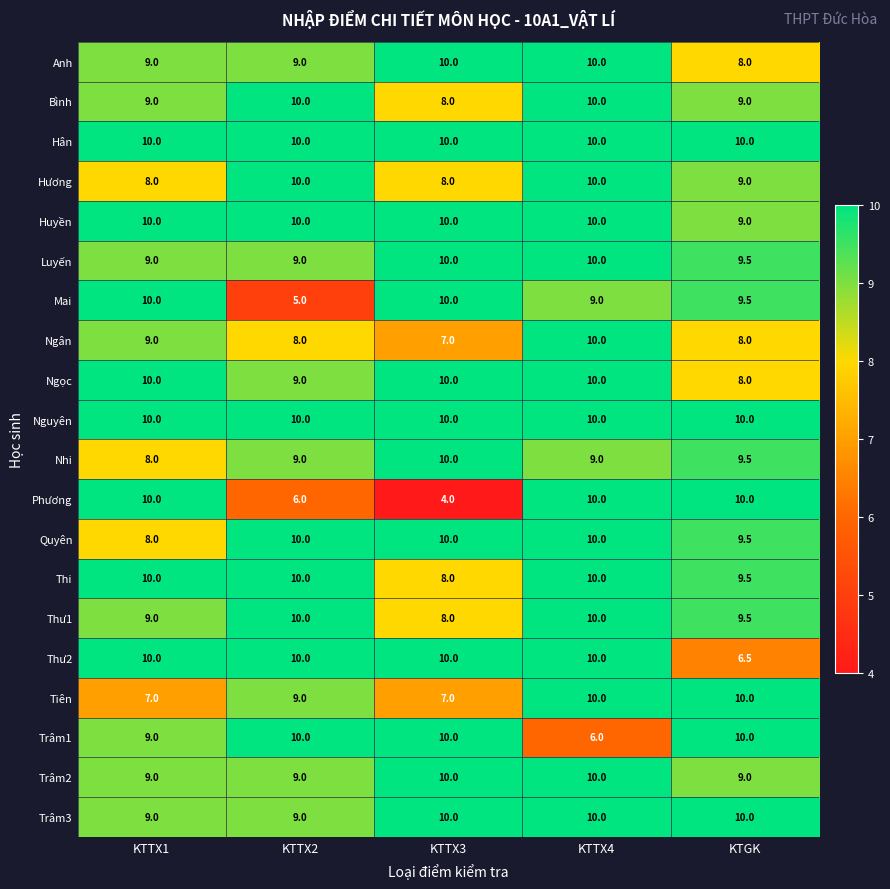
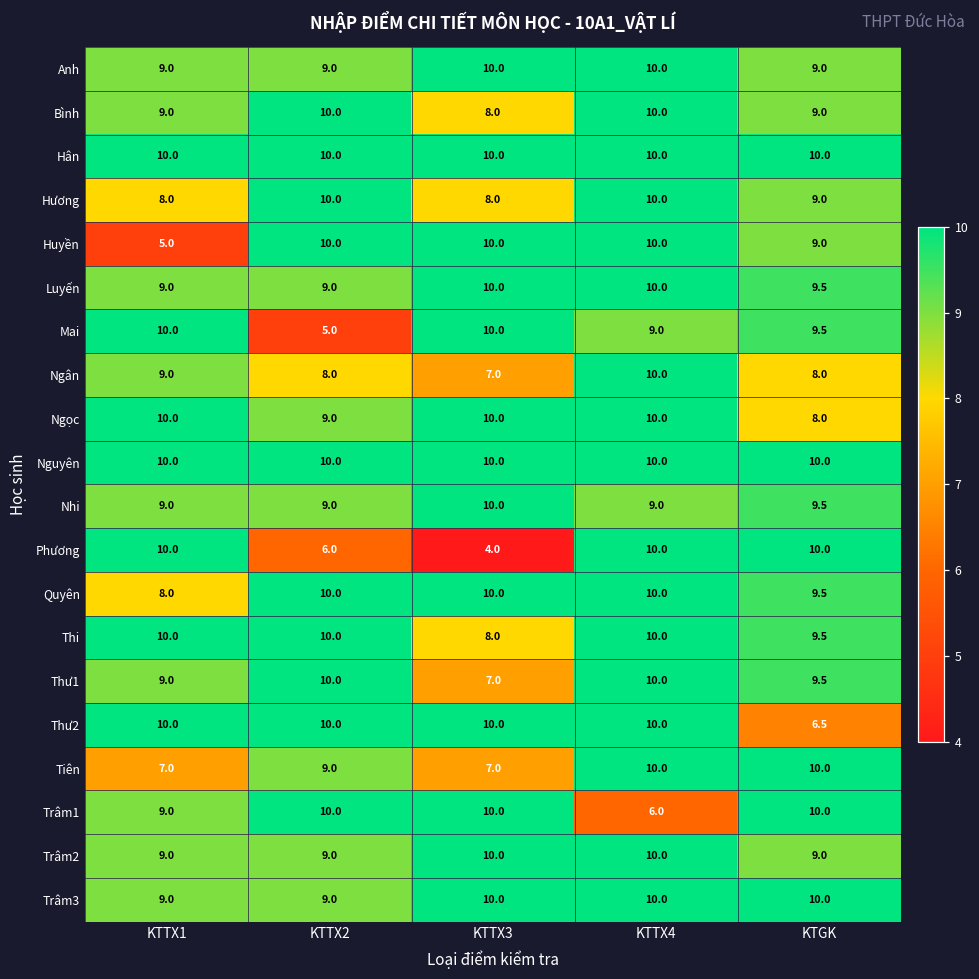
  {
    "Anh": {
      "KTTX1": 9.0,
      "KTTX2": 9.0,
      "KTTX3": 10.0,
      "KTTX4": 10.0,
-     "KTGK": 8.0
+     "KTGK": 9.0
    },
    "Bình": {
      "KTTX1": 9.0,
      "KTTX2": 10.0,
      "KTTX3": 8.0,
      "KTTX4": 10.0,
      "KTGK": 9.0
    },
    "Hân": {
      "KTTX1": 10.0,
      "KTTX2": 10.0,
      "KTTX3": 10.0,
      "KTTX4": 10.0,
      "KTGK": 10.0
    },
    "Hương": {
      "KTTX1": 8.0,
      "KTTX2": 10.0,
      "KTTX3": 8.0,
      "KTTX4": 10.0,
      "KTGK": 9.0
    },
    "Huyền": {
-     "KTTX1": 10.0,
+     "KTTX1": 5.0,
      "KTTX2": 10.0,
      "KTTX3": 10.0,
      "KTTX4": 10.0,
      "KTGK": 9.0
    },
    "Luyến": {
      "KTTX1": 9.0,
      "KTTX2": 9.0,
      "KTTX3": 10.0,
      "KTTX4": 10.0,
      "KTGK": 9.5
    },
    "Mai": {
      "KTTX1": 10.0,
      "KTTX2": 5.0,
      "KTTX3": 10.0,
      "KTTX4": 9.0,
      "KTGK": 9.5
    },
    "Ngân": {
      "KTTX1": 9.0,
      "KTTX2": 8.0,
      "KTTX3": 7.0,
      "KTTX4": 10.0,
      "KTGK": 8.0
    },
    "Ngọc": {
      "KTTX1": 10.0,
      "KTTX2": 9.0,
      "KTTX3": 10.0,
      "KTTX4": 10.0,
      "KTGK": 8.0
    },
    "Nguyên": {
      "KTTX1": 10.0,
      "KTTX2": 10.0,
      "KTTX3": 10.0,
      "KTTX4": 10.0,
      "KTGK": 10.0
    },
    "Nhi": {
-     "KTTX1": 8.0,
+     "KTTX1": 9.0,
      "KTTX2": 9.0,
      "KTTX3": 10.0,
      "KTTX4": 9.0,
      "KTGK": 9.5
    },
    "Phương": {
      "KTTX1": 10.0,
      "KTTX2": 6.0,
      "KTTX3": 4.0,
      "KTTX4": 10.0,
      "KTGK": 10.0
    },
    "Quyên": {
      "KTTX1": 8.0,
      "KTTX2": 10.0,
      "KTTX3": 10.0,
      "KTTX4": 10.0,
      "KTGK": 9.5
    },
    "Thi": {
      "KTTX1": 10.0,
      "KTTX2": 10.0,
      "KTTX3": 8.0,
      "KTTX4": 10.0,
      "KTGK": 9.5
    },
    "Thư1": {
      "KTTX1": 9.0,
      "KTTX2": 10.0,
-     "KTTX3": 8.0,
+     "KTTX3": 7.0,
      "KTTX4": 10.0,
      "KTGK": 9.5
    },
    "Thư2": {
      "KTTX1": 10.0,
      "KTTX2": 10.0,
      "KTTX3": 10.0,
      "KTTX4": 10.0,
      "KTGK": 6.5
    },
    "Tiên": {
      "KTTX1": 7.0,
      "KTTX2": 9.0,
      "KTTX3": 7.0,
      "KTTX4": 10.0,
      "KTGK": 10.0
    },
    "Trâm1": {
      "KTTX1": 9.0,
      "KTTX2": 10.0,
      "KTTX3": 10.0,
      "KTTX4": 6.0,
      "KTGK": 10.0
    },
    "Trâm2": {
      "KTTX1": 9.0,
      "KTTX2": 9.0,
      "KTTX3": 10.0,
      "KTTX4": 10.0,
      "KTGK": 9.0
    },
    "Trâm3": {
      "KTTX1": 9.0,
      "KTTX2": 9.0,
      "KTTX3": 10.0,
      "KTTX4": 10.0,
      "KTGK": 10.0
    }
  }
